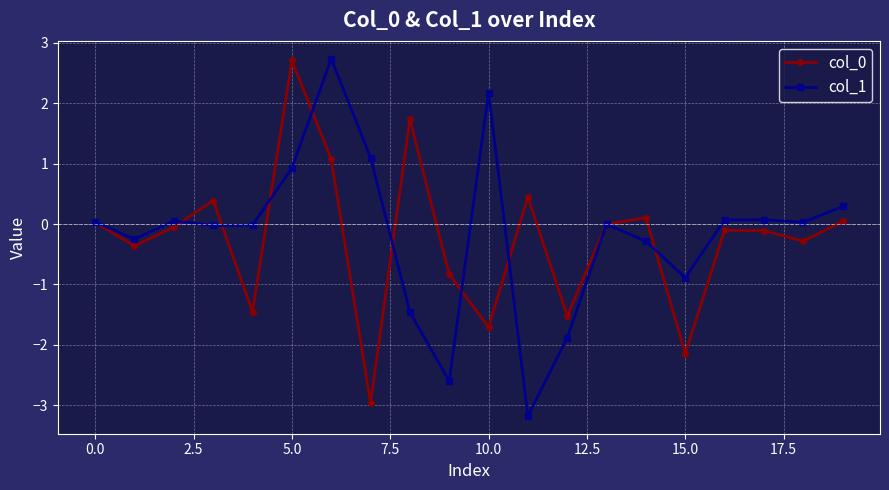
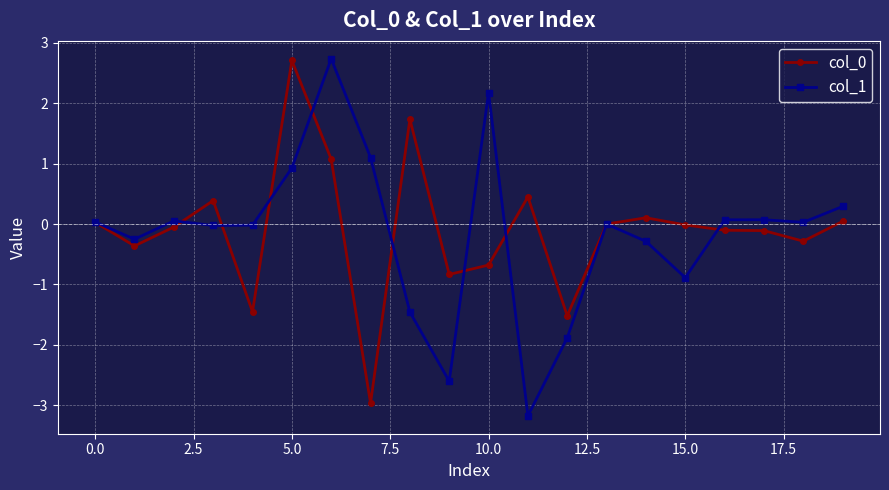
  {
    "col_0": {
      "5.0": 2.7,
-     "10.0": -1.7,
-     "15.0": -2.1
+     "10.0": -0.7,
+     "15.0": 0.0
    },
    "col_1": {
      "5.0": 0.9,
      "10.0": 2.2,
      "15.0": -0.9
    }
  }
